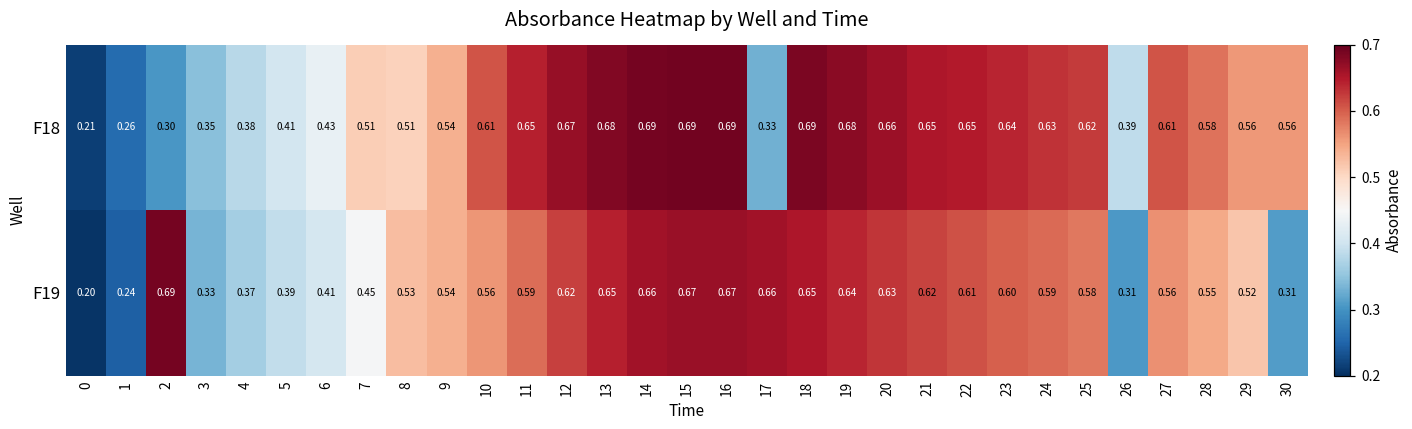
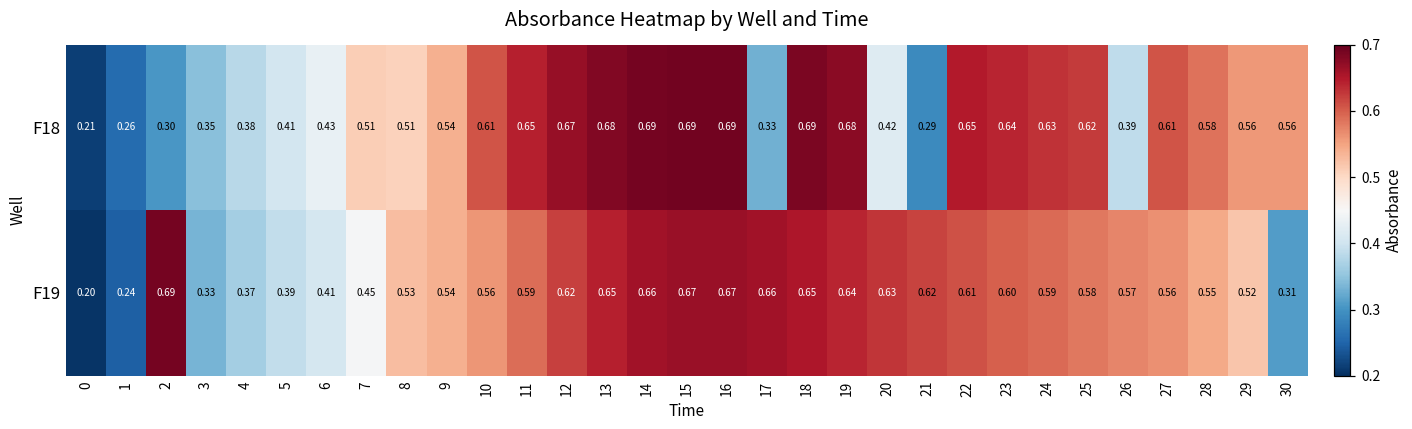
  {
    "F18": {
      "0": 0.21,
      "1": 0.26,
      "2": 0.30,
      "3": 0.35,
      "4": 0.38,
      "5": 0.41,
      "6": 0.43,
      "7": 0.51,
      "8": 0.51,
      "9": 0.54,
      "10": 0.61,
      "11": 0.65,
      "12": 0.67,
      "13": 0.68,
      "14": 0.69,
      "15": 0.69,
      "16": 0.69,
      "17": 0.33,
      "18": 0.69,
      "19": 0.68,
-     "20": 0.66,
-     "21": 0.65,
+     "20": 0.42,
+     "21": 0.29,
      "22": 0.65,
      "23": 0.64,
      "24": 0.63,
      "25": 0.62,
      "26": 0.39,
      "27": 0.61,
      "28": 0.58,
      "29": 0.56,
      "30": 0.56
    },
    "F19": {
      "0": 0.20,
      "1": 0.24,
      "2": 0.69,
      "3": 0.33,
      "4": 0.37,
      "5": 0.39,
      "6": 0.41,
      "7": 0.45,
      "8": 0.53,
      "9": 0.54,
      "10": 0.56,
      "11": 0.59,
      "12": 0.62,
      "13": 0.65,
      "14": 0.66,
      "15": 0.67,
      "16": 0.67,
      "17": 0.66,
      "18": 0.65,
      "19": 0.64,
      "20": 0.63,
      "21": 0.62,
      "22": 0.61,
      "23": 0.60,
      "24": 0.59,
      "25": 0.58,
-     "26": 0.31,
+     "26": 0.57,
      "27": 0.56,
      "28": 0.55,
      "29": 0.52,
      "30": 0.31
    }
  }
